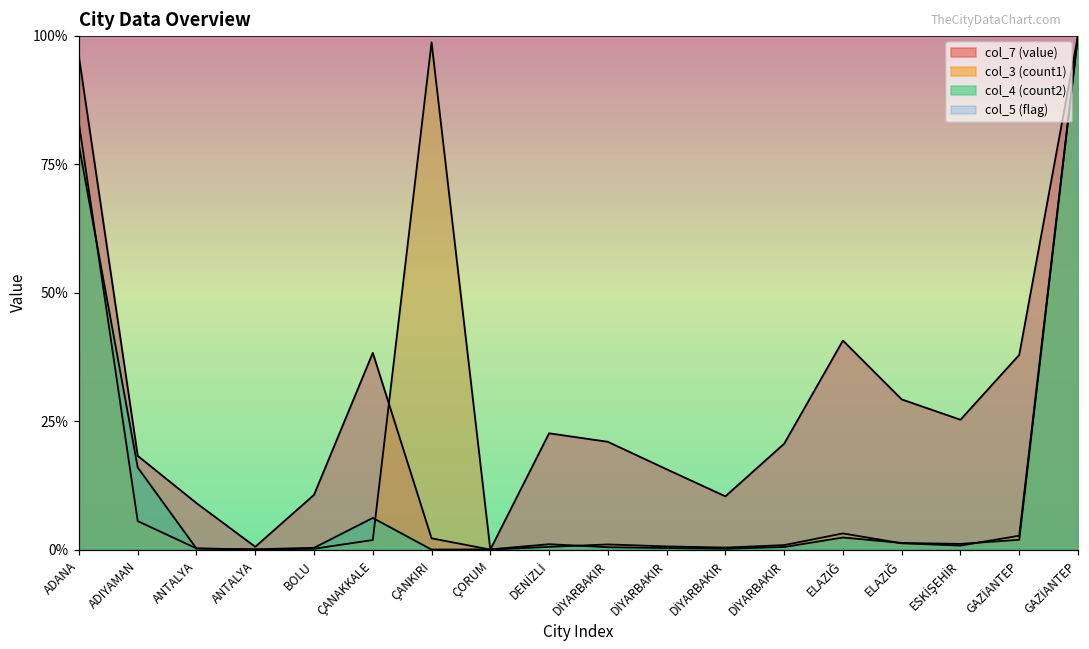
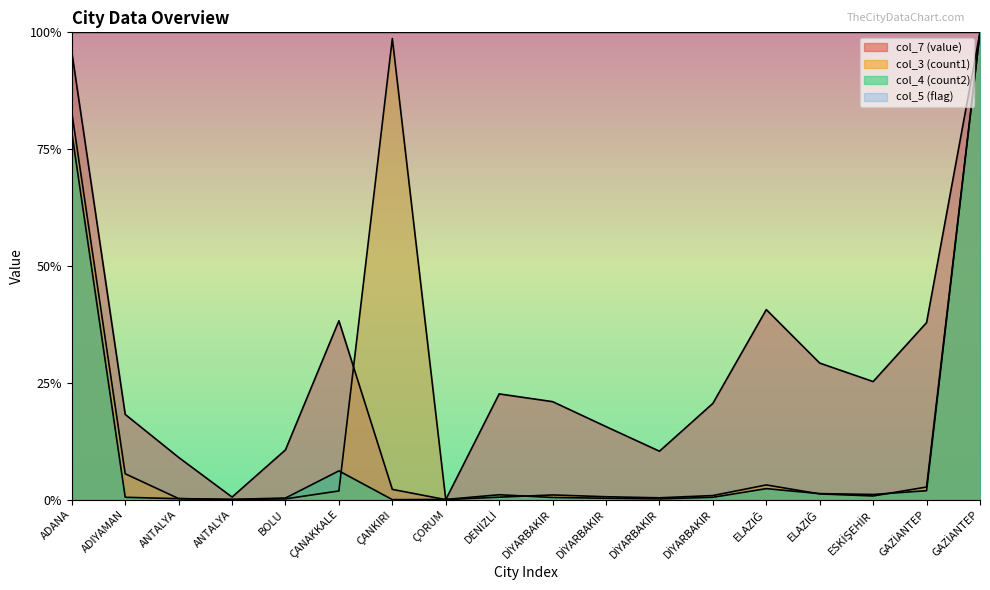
  {
    "col_7 (value)": {
      "ADANA": "96%",
      "ADIYAMAN": "18%",
      "BOLU": "11%",
      "ÇANAKKALE": "38%",
      "ÇANKIRI": "2%",
      "DENİZLİ": "23%",
      "ESKİŞEHİR": "25%"
    },
    "col_3 (count1)": {
      "ADANA": "83%",
      "ADIYAMAN": "6%",
      "ÇANAKKALE": "2%",
      "ÇANKIRI": "99%"
    },
    "col_4 (count2)": {
      "ADANA": "79%",
-     "ADIYAMAN": "16%",
+     "ADIYAMAN": "1%",
      "ÇANAKKALE": "6%",
      "ÇANKIRI": "0%"
    },
    "col_5 (flag)": {
      "ADANA": "100%",
      "ADIYAMAN": "100%",
      "BOLU": "100%",
      "ÇANAKKALE": "100%",
      "ÇANKIRI": "100%",
      "ÇORUM": "100%",
      "DENİZLİ": "100%",
      "ESKİŞEHİR": "100%"
    }
  }
